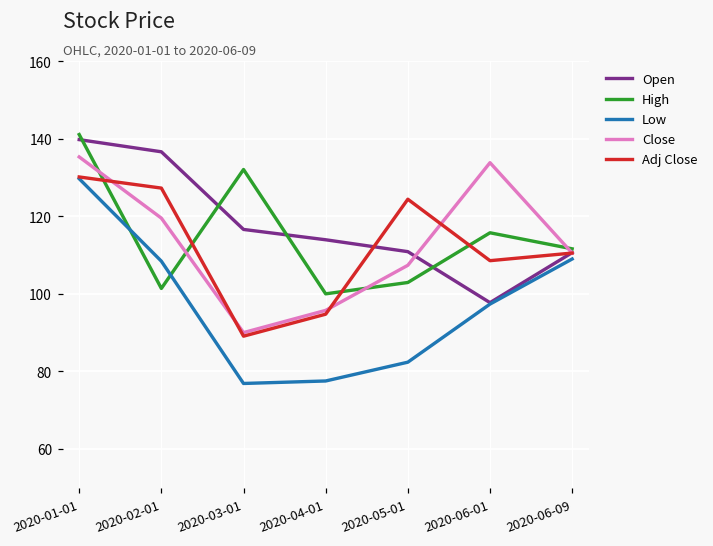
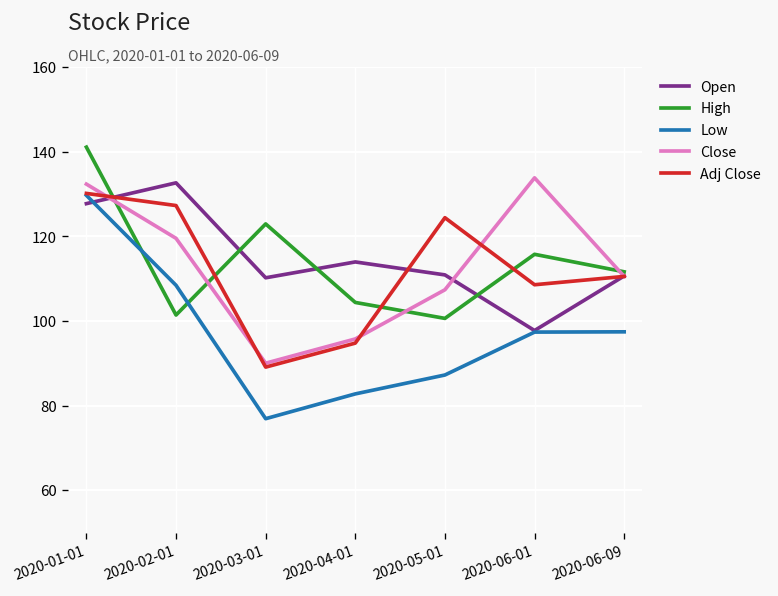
  {
    "Open": {
-     "2020-01-01": 140,
-     "2020-02-01": 137,
-     "2020-03-01": 117,
+     "2020-01-01": 128,
+     "2020-02-01": 133,
+     "2020-03-01": 110,
      "2020-04-01": 114,
      "2020-05-01": 111
    },
    "High": {
      "2020-01-01": 141,
      "2020-02-01": 101,
-     "2020-03-01": 132,
-     "2020-04-01": 100,
-     "2020-05-01": 103,
+     "2020-03-01": 123,
+     "2020-04-01": 104,
+     "2020-05-01": 101,
      "2020-06-01": 116,
      "2020-06-09": 112
    },
    "Low": {
      "2020-02-01": 108,
      "2020-03-01": 77,
-     "2020-04-01": 78,
-     "2020-05-01": 82,
-     "2020-06-09": 109
+     "2020-04-01": 83,
+     "2020-05-01": 87,
+     "2020-06-09": 97
    },
    "Close": {
-     "2020-01-01": 135,
+     "2020-01-01": 132,
      "2020-02-01": 120,
      "2020-03-01": 90,
      "2020-04-01": 96,
      "2020-05-01": 107,
      "2020-06-01": 134
    },
    "Adj Close": {
      "2020-02-01": 127,
      "2020-03-01": 89,
      "2020-04-01": 95,
      "2020-05-01": 124,
      "2020-06-01": 109
    }
  }
